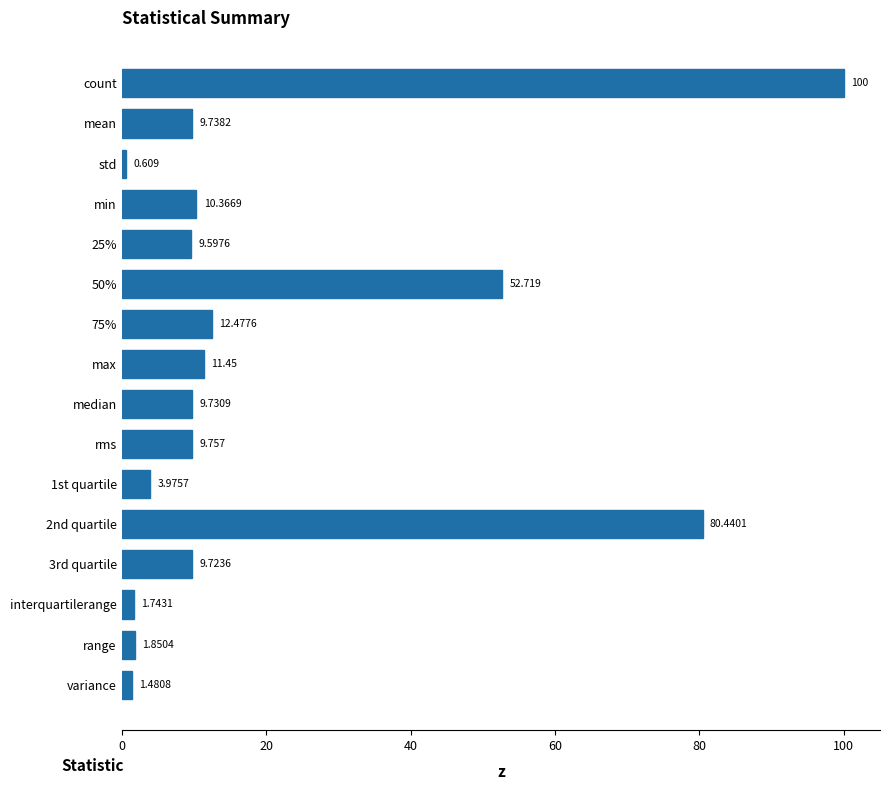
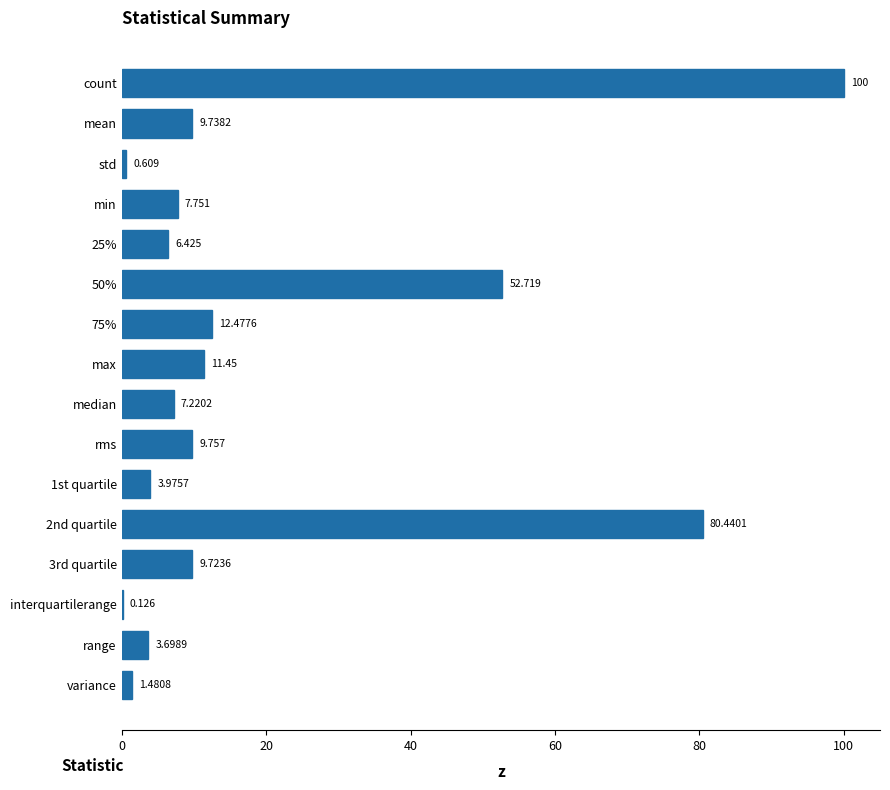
  {
    "count": 100,
    "mean": 9.7382,
    "std": 0.609,
-   "min": 10.3669,
-   "25%": 9.5976,
+   "min": 7.751,
+   "25%": 6.425,
    "50%": 52.719,
    "75%": 12.4776,
    "max": 11.45,
-   "median": 9.7309,
+   "median": 7.2202,
    "rms": 9.757,
    "1st quartile": 3.9757,
    "2nd quartile": 80.4401,
    "3rd quartile": 9.7236,
-   "interquartilerange": 1.7431,
-   "range": 1.8504,
+   "interquartilerange": 0.126,
+   "range": 3.6989,
    "variance": 1.4808
  }
